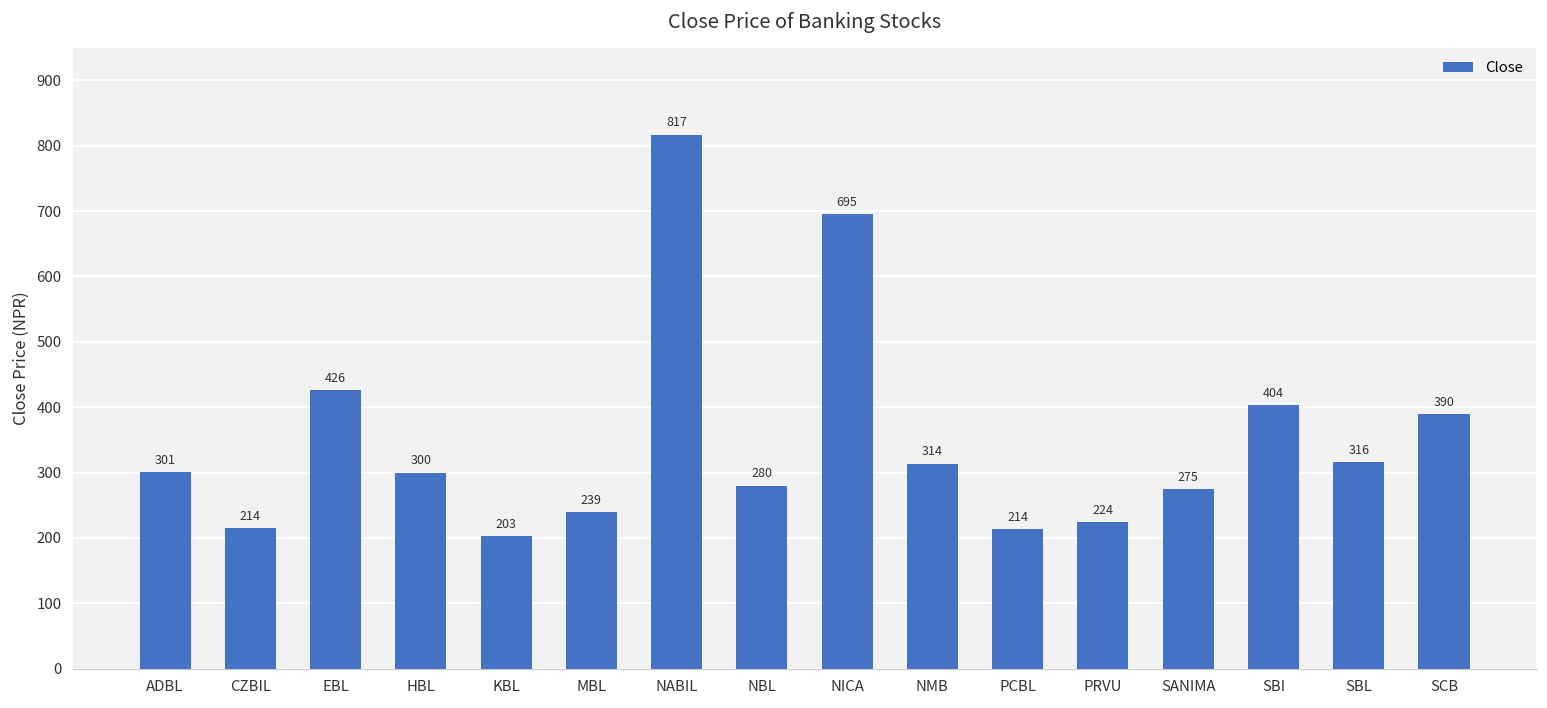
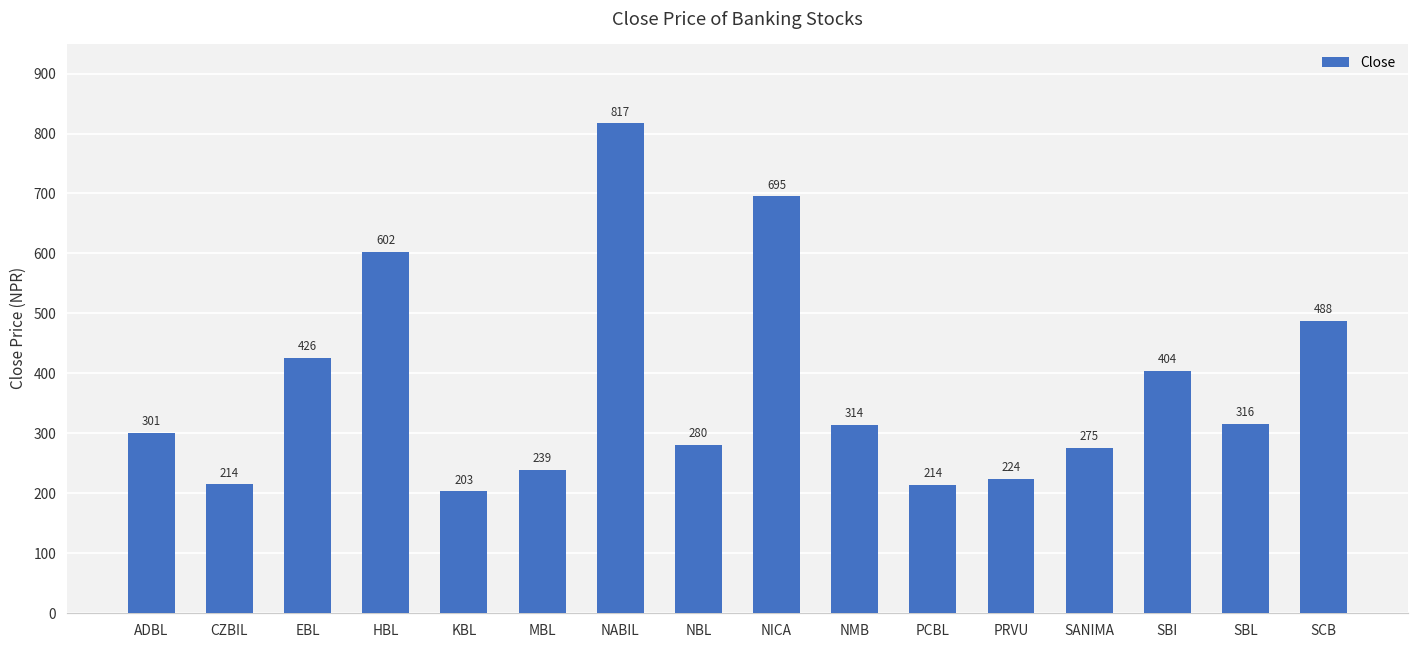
  {
    "ADBL": 301,
    "CZBIL": 214,
    "EBL": 426,
-   "HBL": 300,
+   "HBL": 602,
    "KBL": 203,
    "MBL": 239,
    "NABIL": 817,
    "NBL": 280,
    "NICA": 695,
    "NMB": 314,
    "PCBL": 214,
    "PRVU": 224,
    "SANIMA": 275,
    "SBI": 404,
    "SBL": 316,
-   "SCB": 390
+   "SCB": 488
  }
